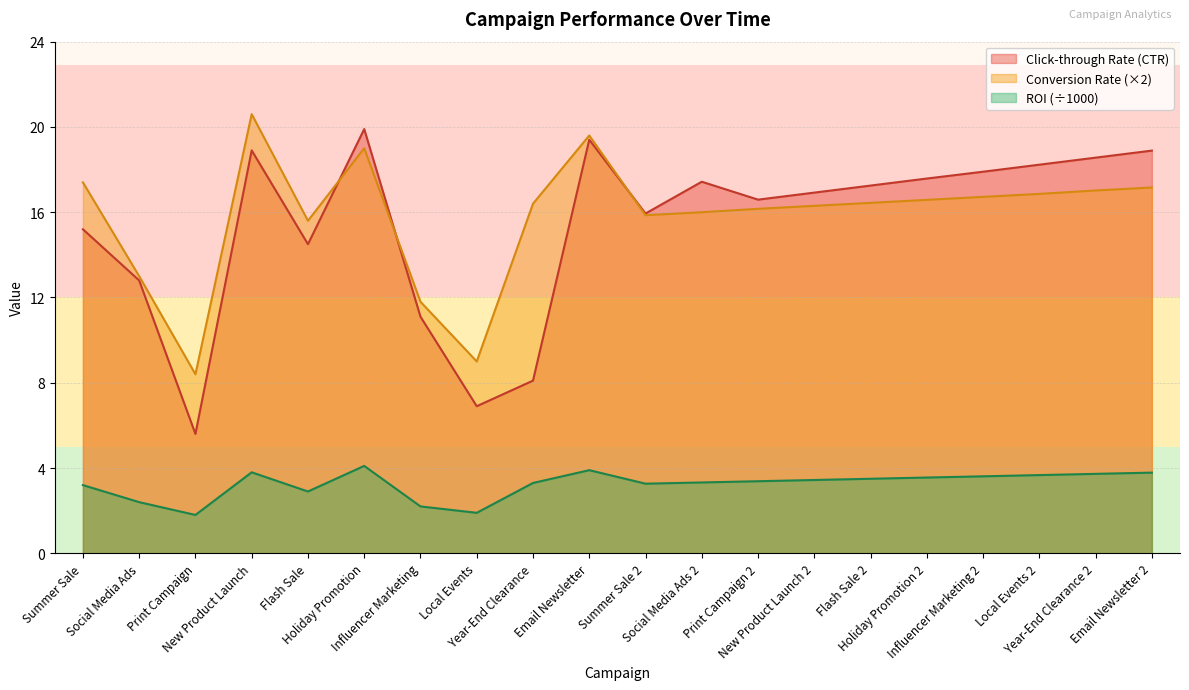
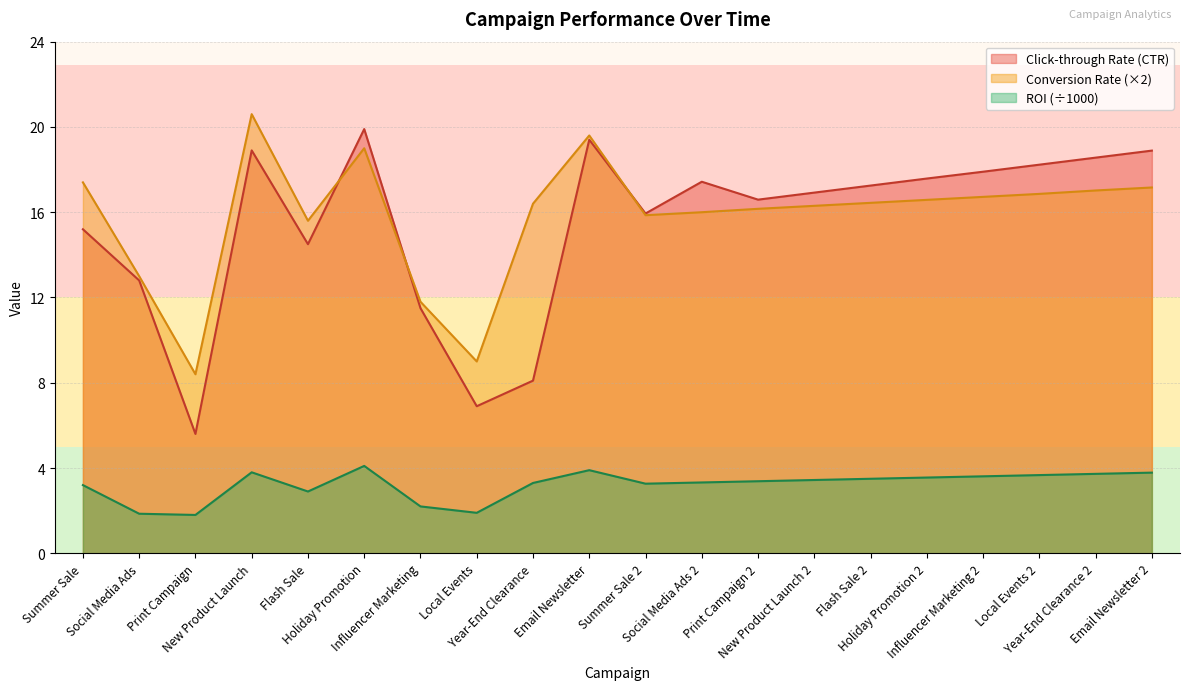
  {
    "Click-through Rate (CTR)": {
      "Summer Sale": 15.2,
      "Social Media Ads": 12.8,
      "Print Campaign": 5.6,
      "New Product Launch": 18.9,
      "Flash Sale": 14.5,
      "Holiday Promotion": 19.9,
-     "Influencer Marketing": 11.1,
+     "Influencer Marketing": 11.5,
      "Local Events": 6.9,
      "Year-End Clearance": 8.1,
      "Email Newsletter": 19.4,
      "Social Media Ads 2": 17.4,
      "Print Campaign 2": 16.6,
      "New Product Launch 2": 16.9,
      "Flash Sale 2": 17.3,
      "Holiday Promotion 2": 17.6,
      "Influencer Marketing 2": 17.9,
      "Local Events 2": 18.2,
      "Year-End Clearance 2": 18.6,
      "Email Newsletter 2": 18.9
    },
    "Conversion Rate (×2)": {
      "Summer Sale": 17.4,
      "Social Media Ads": 13.0,
      "Print Campaign": 8.4,
      "New Product Launch": 20.6,
      "Flash Sale": 15.6,
      "Holiday Promotion": 19.0,
      "Influencer Marketing": 11.8,
      "Local Events": 9.0,
      "Year-End Clearance": 16.4,
      "Email Newsletter": 19.6,
      "Social Media Ads 2": 16.0,
      "Print Campaign 2": 16.2,
      "New Product Launch 2": 16.3,
      "Flash Sale 2": 16.4,
      "Holiday Promotion 2": 16.6,
      "Influencer Marketing 2": 16.7,
      "Local Events 2": 16.9,
      "Year-End Clearance 2": 17.0,
      "Email Newsletter 2": 17.2
    },
    "ROI (÷1000)": {
      "Summer Sale": 3.2,
-     "Social Media Ads": 2.4,
+     "Social Media Ads": 1.9,
      "Print Campaign": 1.8,
      "New Product Launch": 3.8,
      "Flash Sale": 2.9,
      "Holiday Promotion": 4.1,
      "Influencer Marketing": 2.2,
      "Local Events": 1.9,
      "Year-End Clearance": 3.3,
      "Email Newsletter": 3.9,
      "Summer Sale 2": 3.3,
      "Social Media Ads 2": 3.3,
      "Print Campaign 2": 3.4,
      "New Product Launch 2": 3.4,
      "Flash Sale 2": 3.5,
      "Holiday Promotion 2": 3.6,
      "Influencer Marketing 2": 3.6,
      "Local Events 2": 3.7,
      "Year-End Clearance 2": 3.7,
      "Email Newsletter 2": 3.8
    }
  }
